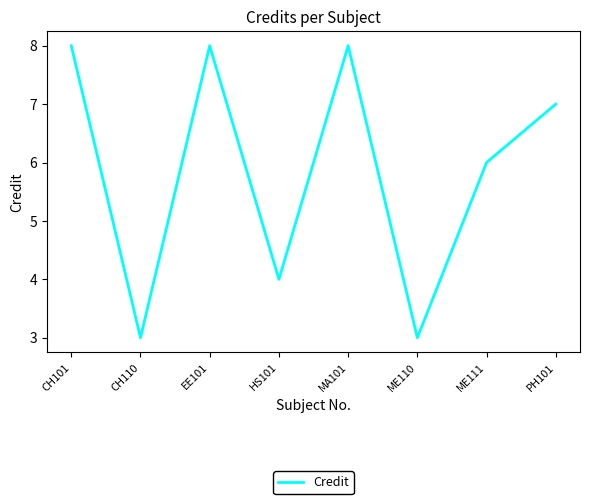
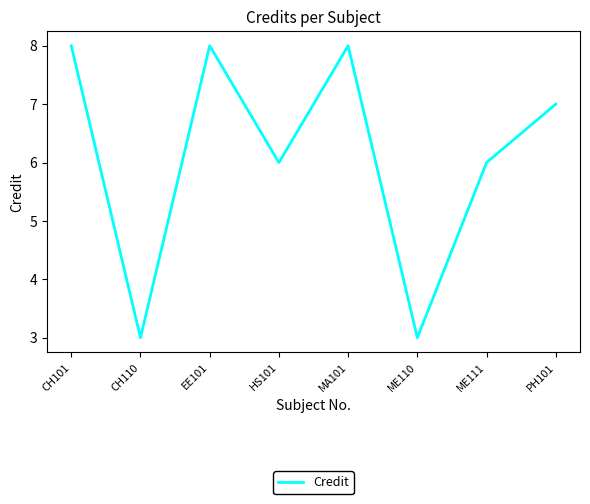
  {
    "CH101": 8,
    "CH110": 3,
    "EE101": 8,
-   "HS101": 4,
+   "HS101": 6,
    "MA101": 8,
    "ME110": 3,
    "ME111": 6,
    "PH101": 7
  }
